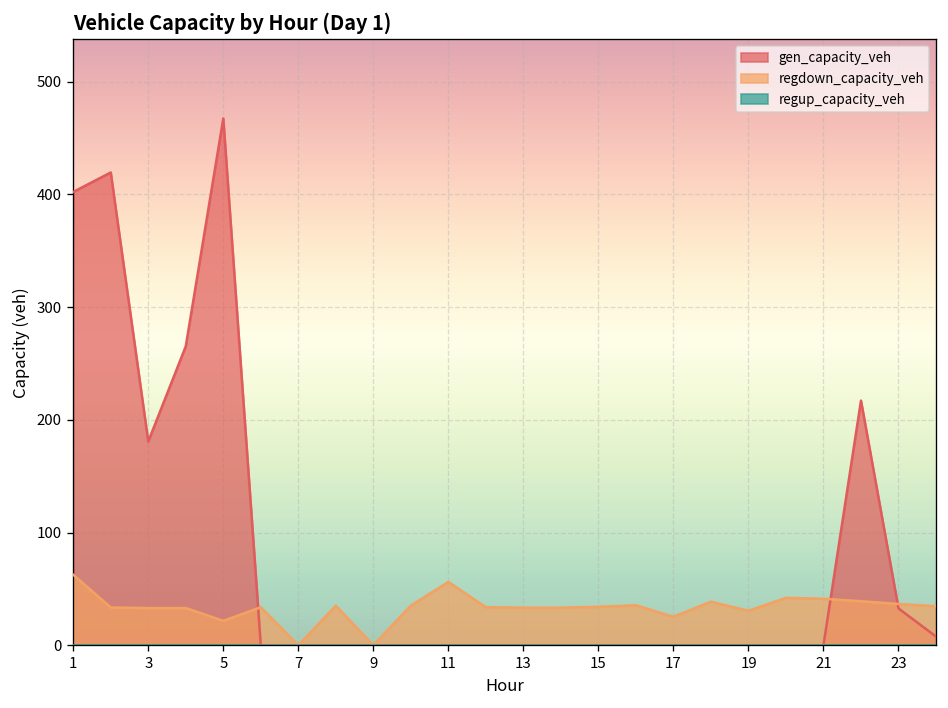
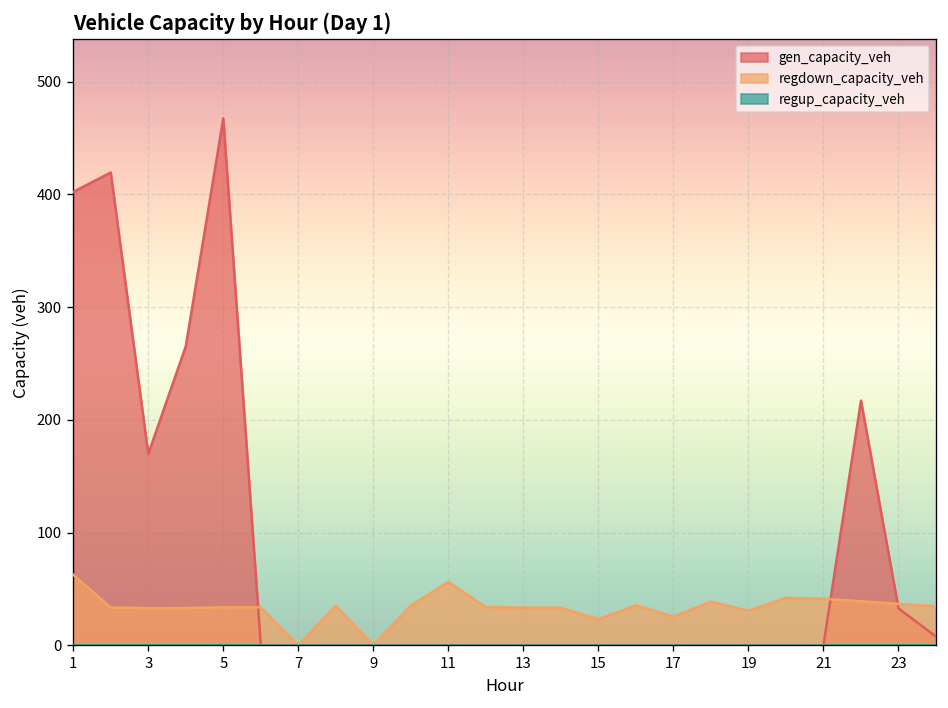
  {
    "gen_capacity_veh": {
      "1": 400,
-     "3": 180,
+     "3": 170,
      "5": 470,
      "23": 30
    },
    "regdown_capacity_veh": {
      "1": 60,
      "3": 30,
-     "5": 20,
+     "5": 30,
      "11": 60,
      "13": 30,
-     "15": 30,
+     "15": 20,
      "17": 30,
      "19": 30,
      "21": 40,
      "23": 40
    },
    "regup_capacity_veh": {
      "1": 0,
      "3": 0,
      "5": 0,
      "23": 0
    }
  }
